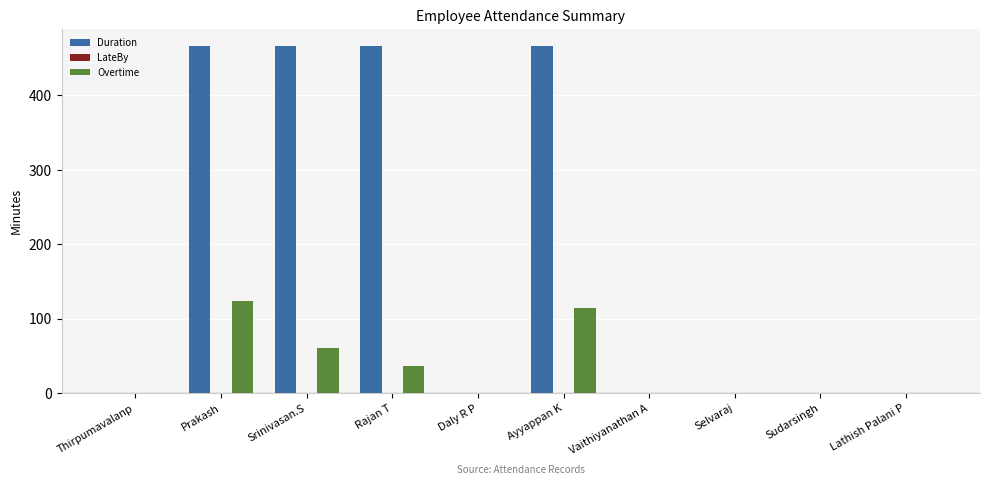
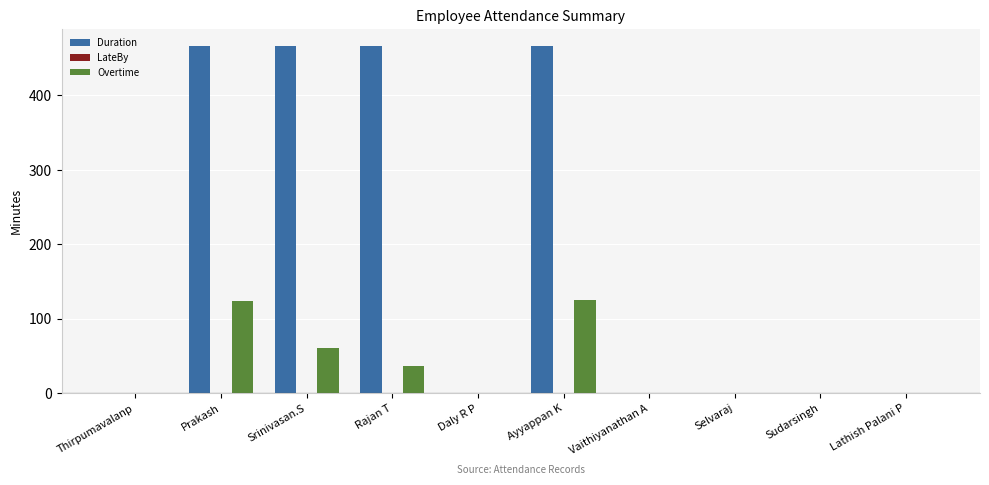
  {
    "Duration": {
      "Thirpumavalanp": 0,
      "Prakash": 470,
      "Srinivasan.S": 470,
      "Rajan T": 470,
      "Daly R P": 0,
      "Ayyappan K": 470,
      "Vaithiyanathan A": 0,
      "Selvaraj": 0,
      "Sudarsingh": 0,
      "Lathish Palani P": 0
    },
    "LateBy": {
      "Thirpumavalanp": 0,
      "Prakash": 0,
      "Srinivasan.S": 0,
      "Rajan T": 0,
      "Daly R P": 0,
      "Ayyappan K": 0,
      "Vaithiyanathan A": 0,
      "Selvaraj": 0,
      "Sudarsingh": 0,
      "Lathish Palani P": 0
    },
    "Overtime": {
      "Thirpumavalanp": 0,
      "Prakash": 120,
      "Srinivasan.S": 60,
      "Rajan T": 40,
      "Daly R P": 0,
-     "Ayyappan K": 110,
+     "Ayyappan K": 130,
      "Vaithiyanathan A": 0,
      "Selvaraj": 0,
      "Sudarsingh": 0,
      "Lathish Palani P": 0
    }
  }
